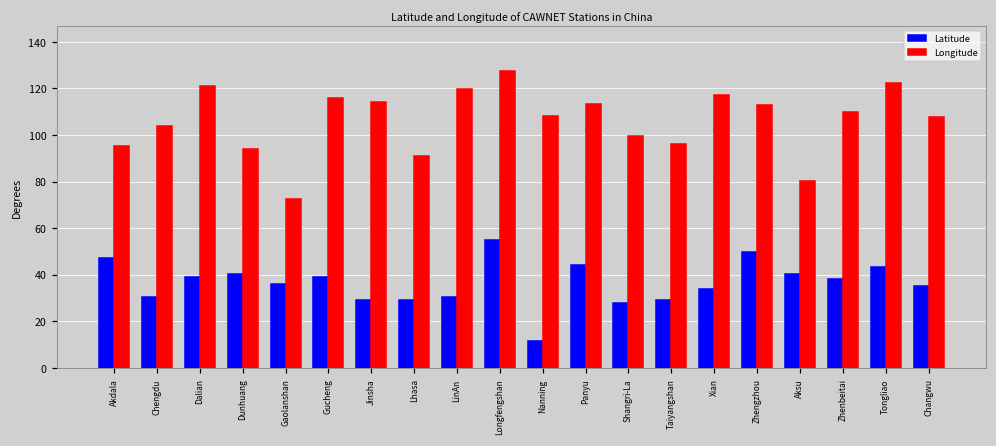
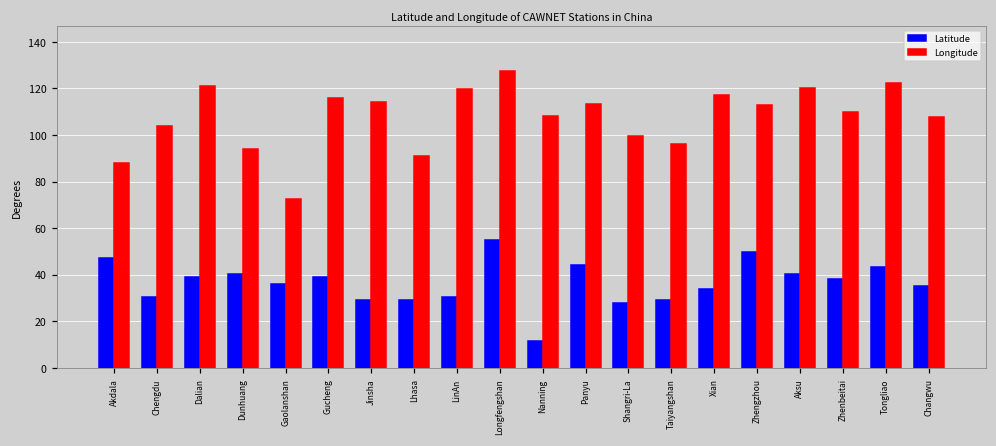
  {
    "Latitude": {
      "Akdala": 47,
      "Chengdu": 31,
      "Dalian": 39,
      "Dunhuang": 40,
      "Gaolanshan": 36,
      "Gucheng": 39,
      "Jinsha": 29,
      "Lhasa": 29,
      "LinAn": 30,
      "Longfengshan": 55,
      "Nanning": 12,
      "Panyu": 44,
      "Shangri-La": 28,
      "Taiyangshan": 29,
      "Xian": 34,
      "Zhengzhou": 50,
      "Aksu": 40,
      "Zhenbeitai": 38,
      "Tongliao": 43,
      "Changwu": 35
    },
    "Longitude": {
-     "Akdala": 95,
+     "Akdala": 88,
      "Chengdu": 104,
      "Dalian": 121,
      "Dunhuang": 94,
      "Gaolanshan": 73,
      "Gucheng": 116,
      "Jinsha": 114,
      "Lhasa": 91,
      "LinAn": 120,
      "Longfengshan": 128,
      "Nanning": 108,
      "Panyu": 113,
      "Shangri-La": 100,
      "Taiyangshan": 96,
      "Xian": 117,
      "Zhengzhou": 113,
-     "Aksu": 80,
+     "Aksu": 120,
      "Zhenbeitai": 110,
      "Tongliao": 122,
      "Changwu": 108
    }
  }
